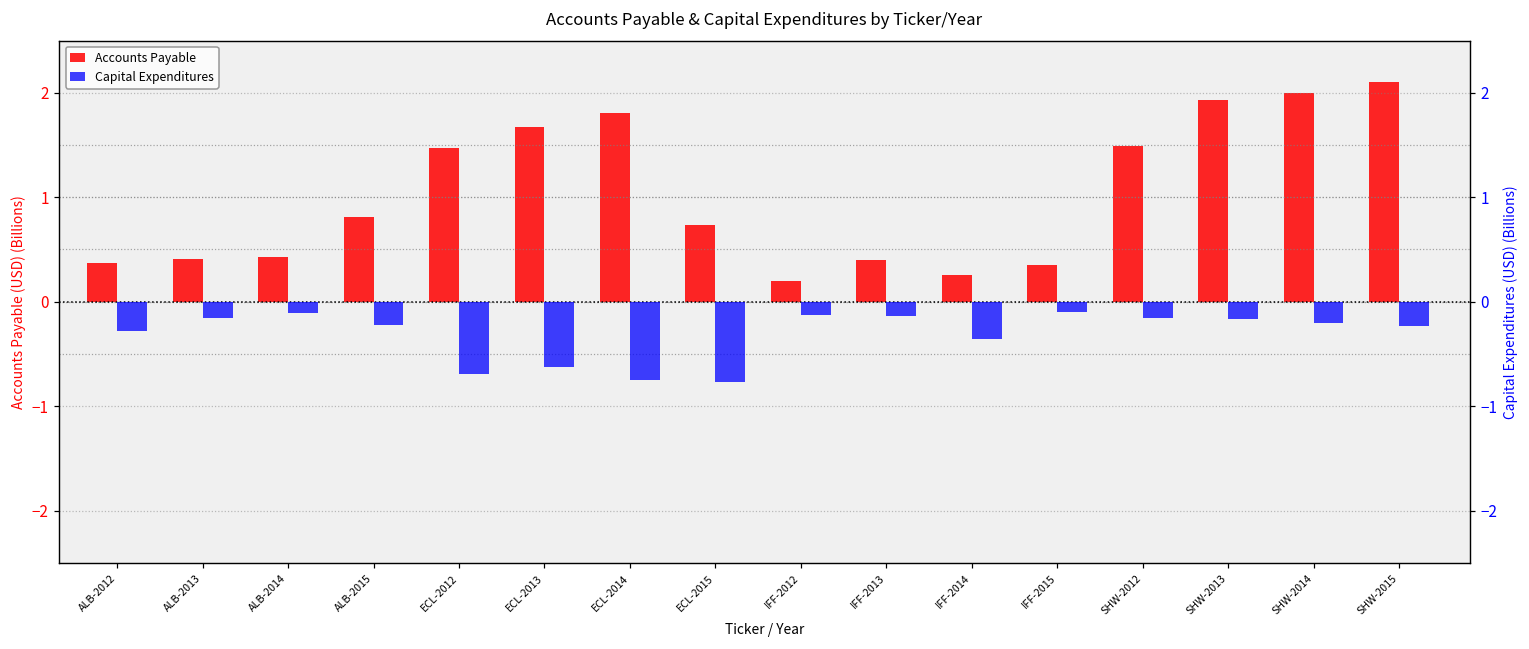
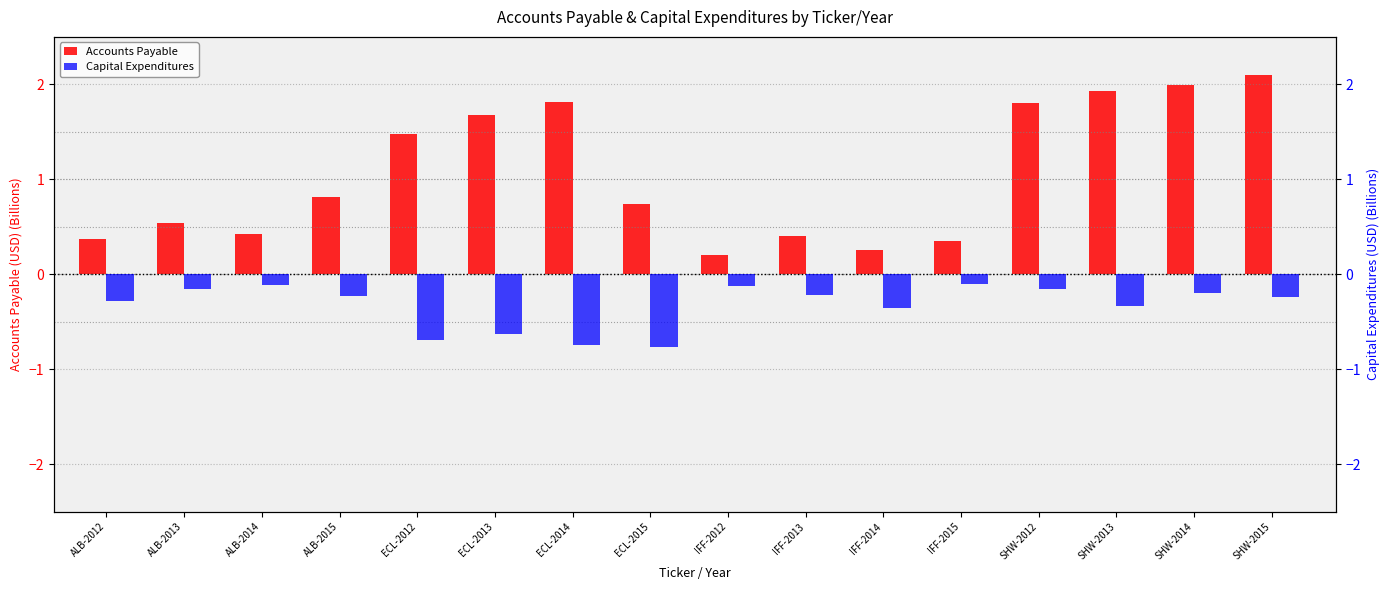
  {
    "Accounts Payable": {
      "ALB-2012": 0.4,
-     "ALB-2013": 0.4,
+     "ALB-2013": 0.5,
      "ALB-2014": 0.4,
      "ALB-2015": 0.8,
      "ECL-2012": 1.5,
      "ECL-2013": 1.7,
      "ECL-2014": 1.8,
      "ECL-2015": 0.7,
      "IFF-2012": 0.2,
      "IFF-2013": 0.4,
      "IFF-2014": 0.3,
      "IFF-2015": 0.3,
-     "SHW-2012": 1.5,
+     "SHW-2012": 1.8,
      "SHW-2013": 1.9,
      "SHW-2014": 2.0,
      "SHW-2015": 2.1
    },
    "Capital Expenditures": {
      "ALB-2012": -0.3,
      "ALB-2013": -0.2,
      "ALB-2014": -0.1,
      "ALB-2015": -0.2,
      "ECL-2012": -0.7,
      "ECL-2013": -0.6,
      "ECL-2014": -0.7,
      "ECL-2015": -0.8,
      "IFF-2012": -0.1,
-     "IFF-2013": -0.1,
+     "IFF-2013": -0.2,
      "IFF-2014": -0.4,
      "IFF-2015": -0.1,
      "SHW-2012": -0.2,
-     "SHW-2013": -0.2,
+     "SHW-2013": -0.3,
      "SHW-2014": -0.2,
      "SHW-2015": -0.2
    }
  }
